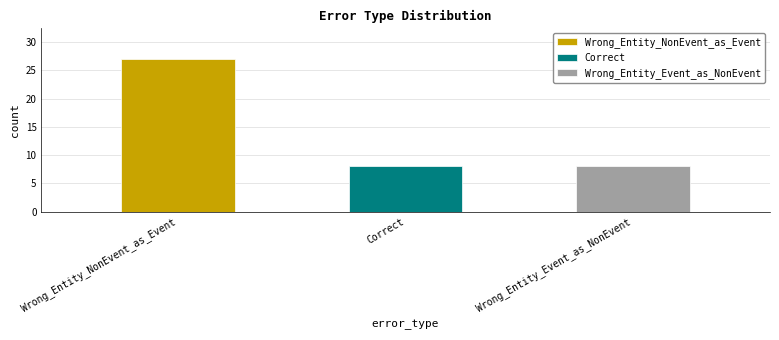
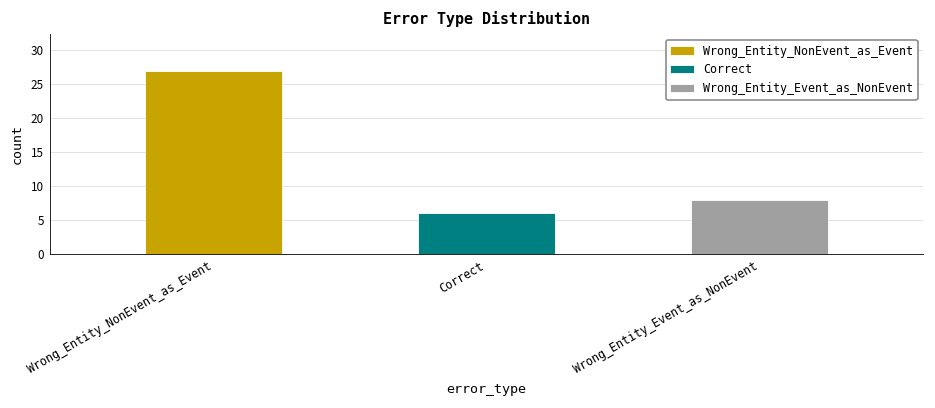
  {
    "Wrong_Entity_NonEvent_as_Event": 27,
-   "Correct": 8,
+   "Correct": 6,
    "Wrong_Entity_Event_as_NonEvent": 8
  }
